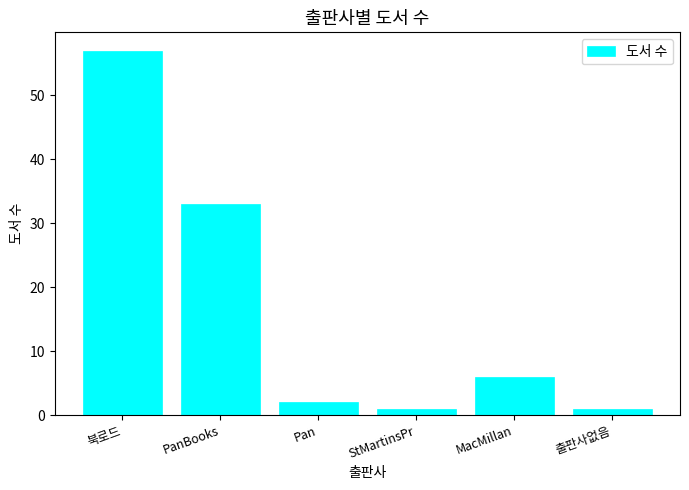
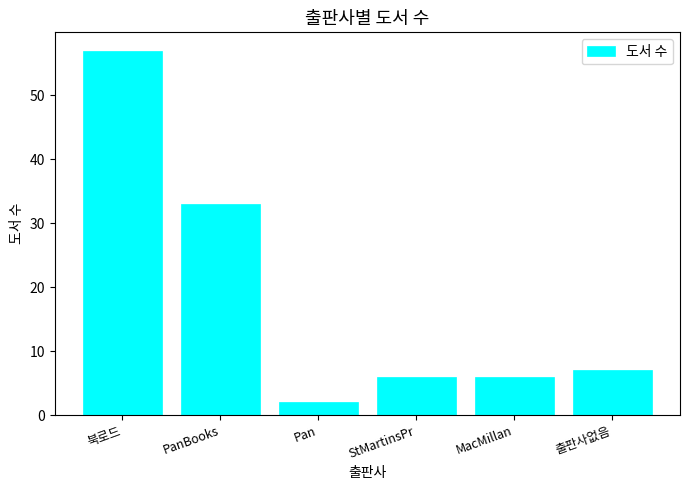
  {
    "북로드": 57,
    "PanBooks": 33,
    "Pan": 2,
-   "StMartinsPr": 1,
+   "StMartinsPr": 6,
    "MacMillan": 6,
-   "출판사없음": 1
+   "출판사없음": 7
  }
